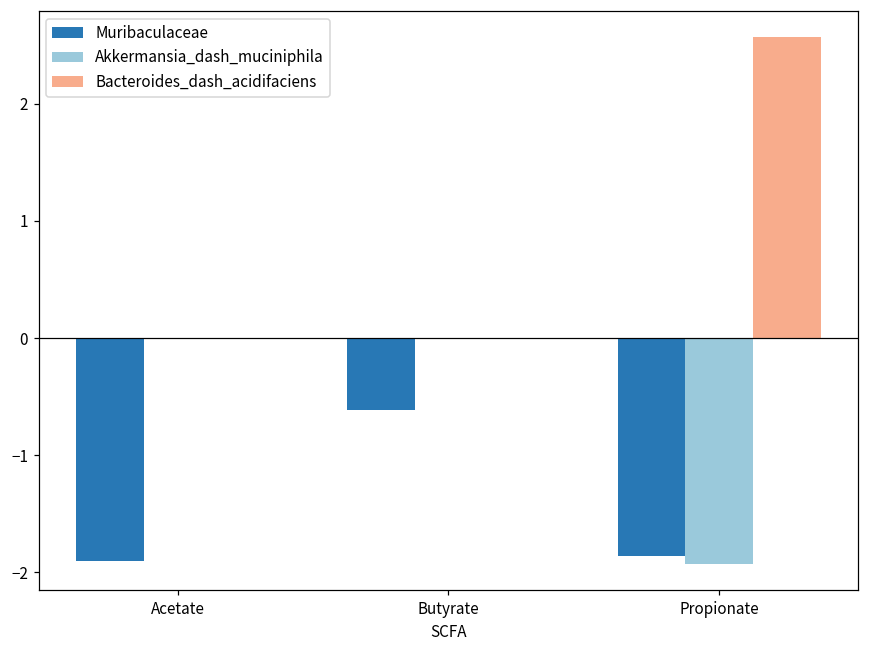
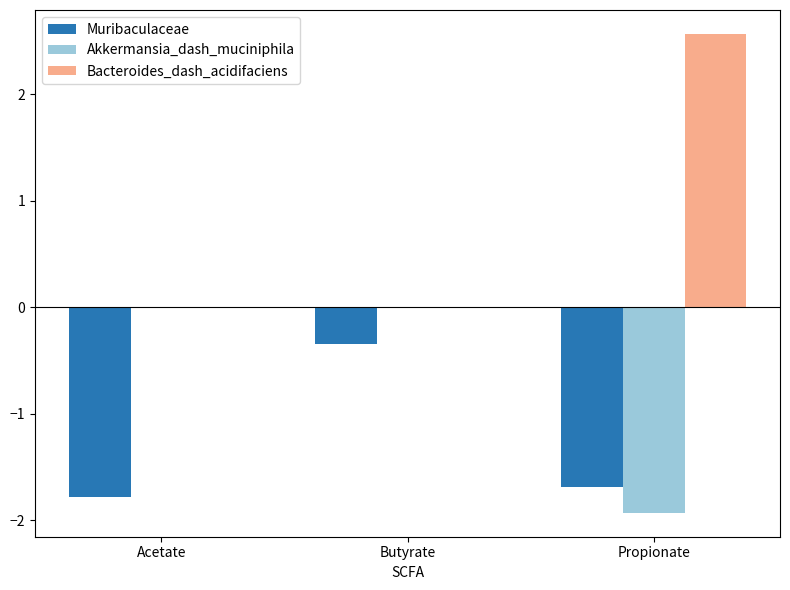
  {
    "Muribaculaceae": {
-     "Acetate": -1.91,
-     "Butyrate": -0.61,
-     "Propionate": -1.86
+     "Acetate": -1.78,
+     "Butyrate": -0.34,
+     "Propionate": -1.68
    },
    "Akkermansia_dash_muciniphila": {
      "Acetate": 0.00,
      "Butyrate": 0.00,
      "Propionate": -1.93
    },
    "Bacteroides_dash_acidifaciens": {
      "Acetate": 0.00,
      "Butyrate": 0.00,
      "Propionate": 2.57
    }
  }
